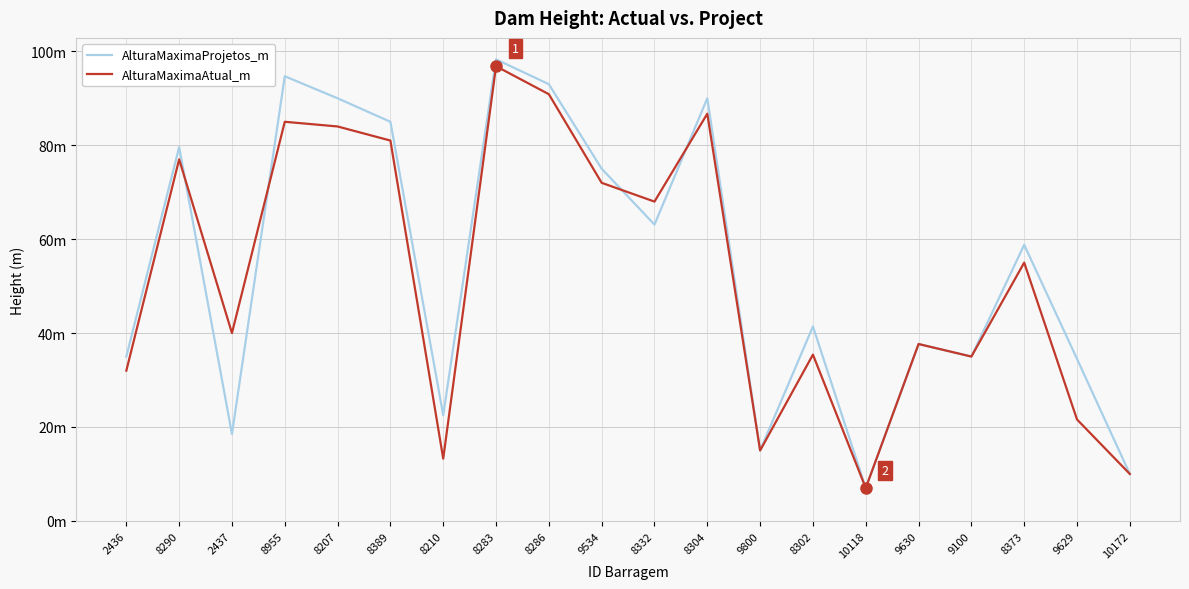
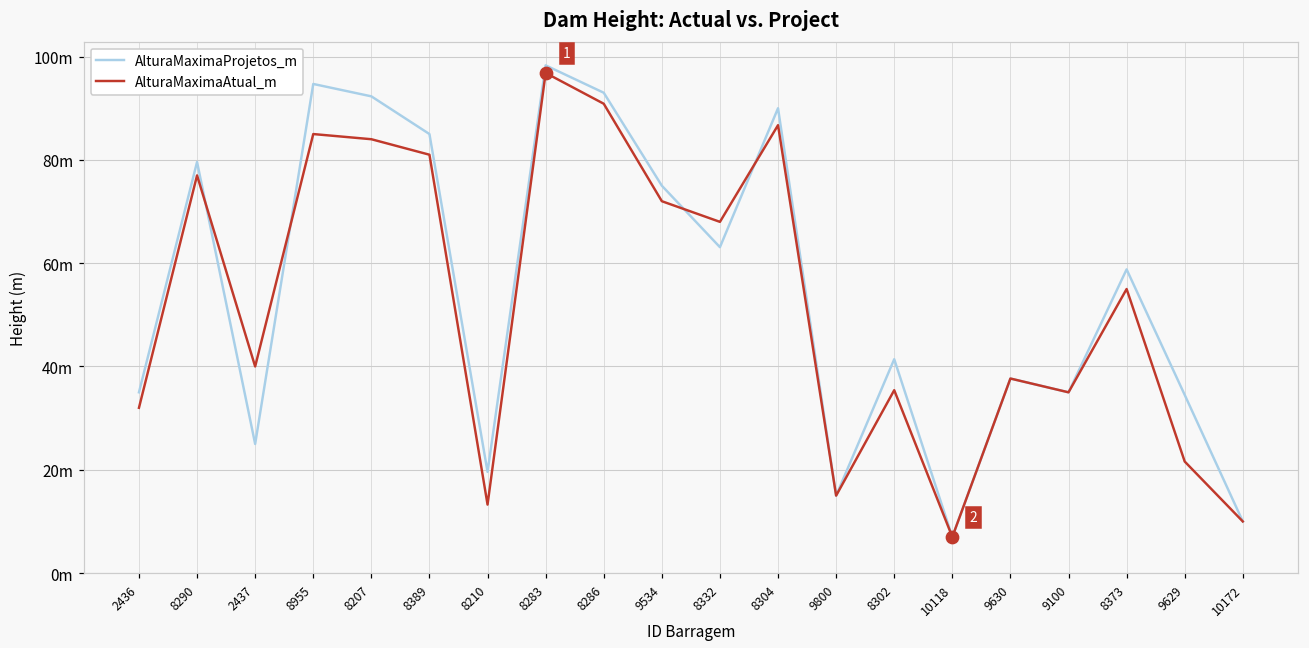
  {
    "AlturaMaximaProjetos_m": {
      "2436": "35m",
      "8290": "80m",
-     "2437": "19m",
+     "2437": "25m",
      "8955": "95m",
-     "8207": "90m",
+     "8207": "92m",
      "8389": "85m",
-     "8210": "23m",
+     "8210": "20m",
      "8286": "93m",
      "9534": "75m",
      "8332": "63m",
      "8304": "90m",
      "8302": "41m",
      "8373": "59m",
      "9629": "35m"
    }
  }
